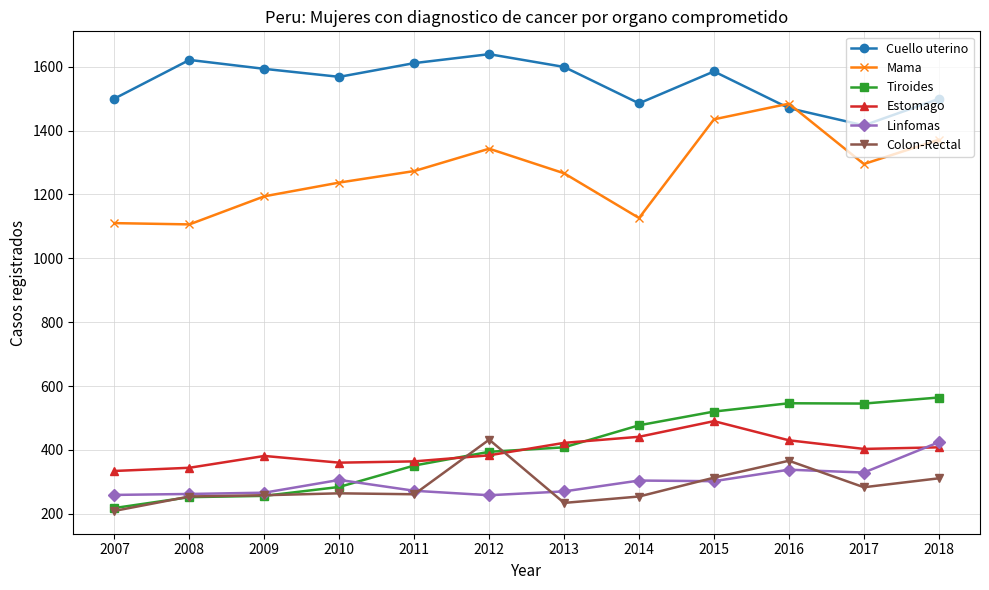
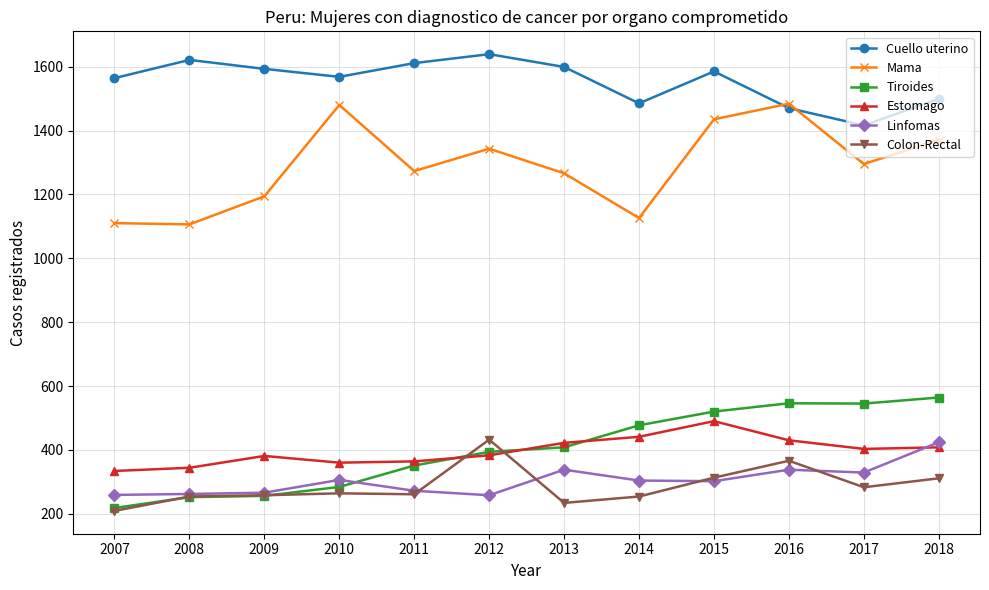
  {
    "Cuello uterino": {
-     "2007": 1500,
+     "2007": 1560,
      "2008": 1620,
      "2009": 1590,
      "2010": 1570,
      "2011": 1610,
      "2012": 1640,
      "2013": 1600,
      "2014": 1490,
      "2015": 1590,
      "2016": 1470
    },
    "Mama": {
      "2007": 1110,
      "2008": 1110,
      "2009": 1190,
-     "2010": 1240,
+     "2010": 1480,
      "2011": 1270,
      "2012": 1340,
      "2013": 1270,
      "2014": 1130,
      "2015": 1440,
      "2016": 1480,
      "2017": 1300
    },
    "Tiroides": {
      "2007": 220,
      "2010": 280,
      "2011": 350,
      "2012": 390,
      "2013": 410,
      "2014": 480,
      "2015": 520,
      "2016": 550,
      "2017": 550,
      "2018": 560
    },
    "Estomago": {
      "2007": 330,
      "2008": 340,
      "2009": 380,
      "2010": 360,
      "2011": 360,
      "2012": 380,
      "2013": 420,
      "2014": 440,
      "2015": 490,
      "2016": 430,
      "2017": 400,
      "2018": 410
    },
    "Linfomas": {
      "2007": 260,
      "2010": 310,
      "2011": 270,
      "2012": 260,
-     "2013": 270,
+     "2013": 340,
      "2014": 300,
      "2015": 300,
      "2016": 340,
      "2017": 330,
      "2018": 420
    },
    "Colon-Rectal": {
      "2007": 210,
      "2010": 260,
      "2011": 260,
      "2012": 430,
      "2013": 230,
      "2014": 250,
      "2015": 310,
      "2016": 370,
      "2017": 280,
      "2018": 310
    }
  }
